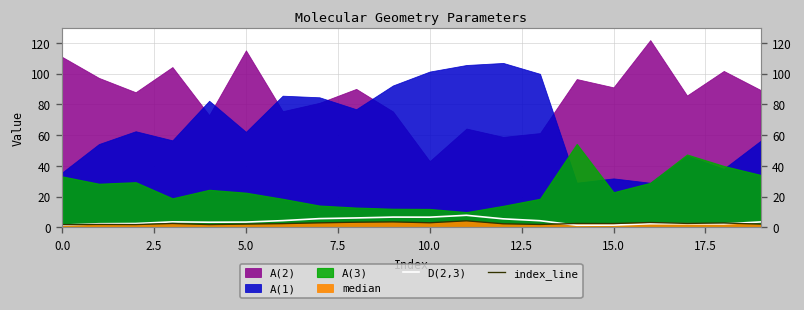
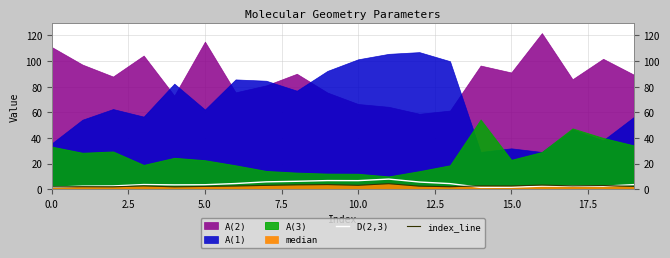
  {
    "A(2)": {
      "0.0": 111,
      "5.0": 115,
-     "10.0": 43,
+     "10.0": 67,
      "15.0": 91
    },
    "D(2,3)": {
      "10.0": 7
    },
    "A(1)": {
      "0.0": 36,
      "5.0": 62,
      "10.0": 101,
      "15.0": 32
    },
    "A(3)": {
      "0.0": 33,
      "5.0": 23,
      "10.0": 12,
      "15.0": 23
    },
    "median": {
      "10.0": 3
    }
  }
